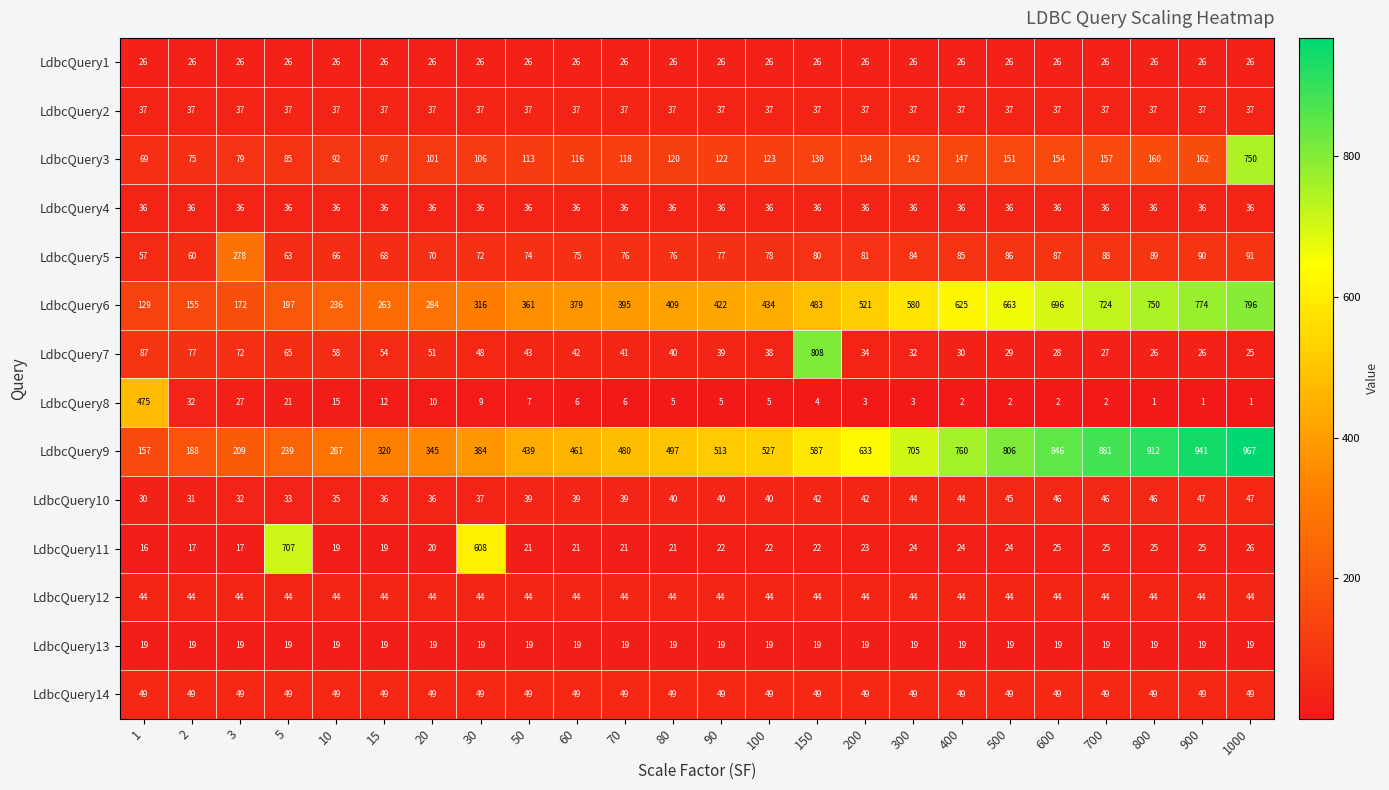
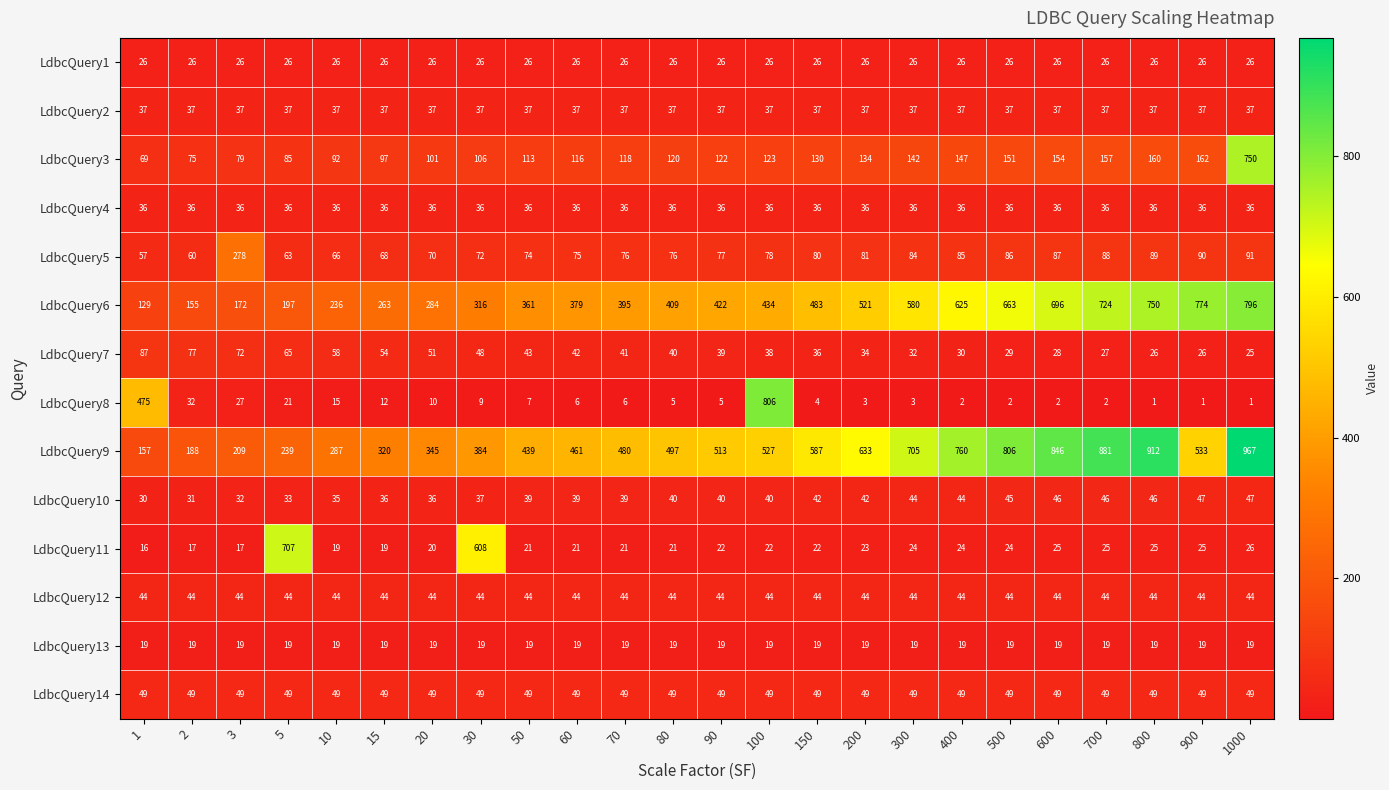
  {
    "LdbcQuery7": {
      "1": 87,
      "2": 77,
      "3": 72,
      "5": 65,
      "10": 58,
      "15": 54,
      "20": 51,
      "30": 48,
      "50": 43,
      "60": 42,
      "70": 41,
      "80": 40,
      "90": 39,
      "100": 38,
-     "150": 808,
+     "150": 36,
      "200": 34,
      "300": 32,
      "400": 30,
      "500": 29,
      "600": 28,
      "700": 27,
      "800": 26,
      "900": 26,
      "1000": 25
    },
    "LdbcQuery8": {
      "1": 475,
      "2": 32,
      "3": 27,
      "5": 21,
      "10": 15,
      "15": 12,
      "20": 10,
      "30": 9,
      "50": 7,
      "60": 6,
      "70": 6,
      "80": 5,
      "90": 5,
-     "100": 5,
+     "100": 806,
      "150": 4,
      "200": 3,
      "300": 3,
      "400": 2,
      "500": 2,
      "600": 2,
      "700": 2,
      "800": 1,
      "900": 1,
      "1000": 1
    },
    "LdbcQuery9": {
      "1": 157,
      "2": 188,
      "3": 209,
      "5": 239,
      "10": 287,
      "15": 320,
      "20": 345,
      "30": 384,
      "50": 439,
      "60": 461,
      "70": 480,
      "80": 497,
      "90": 513,
      "100": 527,
      "150": 587,
      "200": 633,
      "300": 705,
      "400": 760,
      "500": 806,
      "600": 846,
      "700": 881,
      "800": 912,
-     "900": 941,
+     "900": 533,
      "1000": 967
    }
  }
